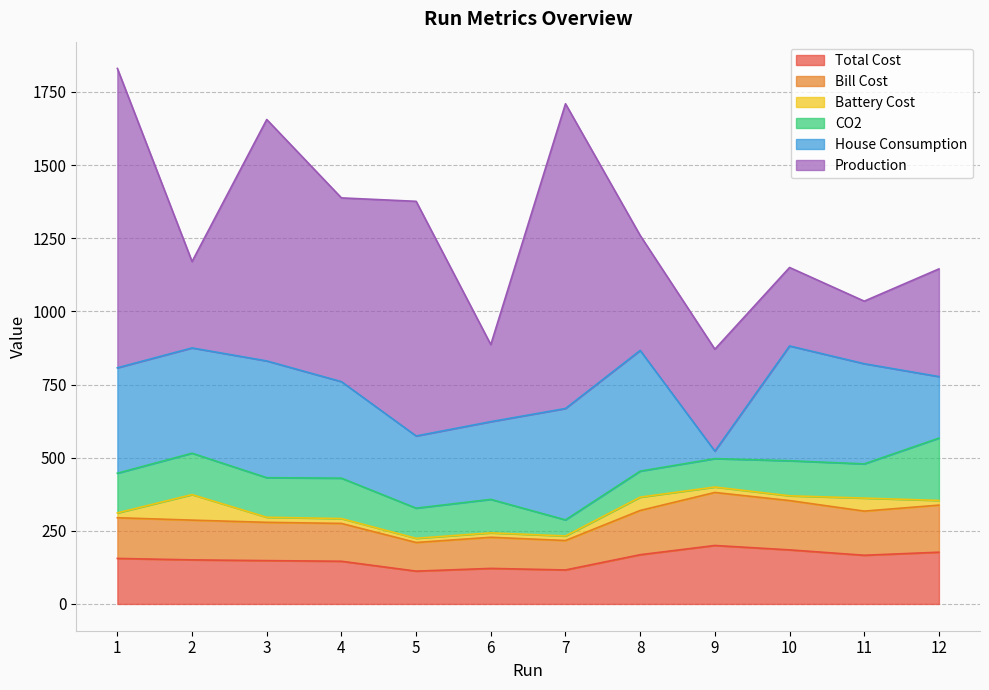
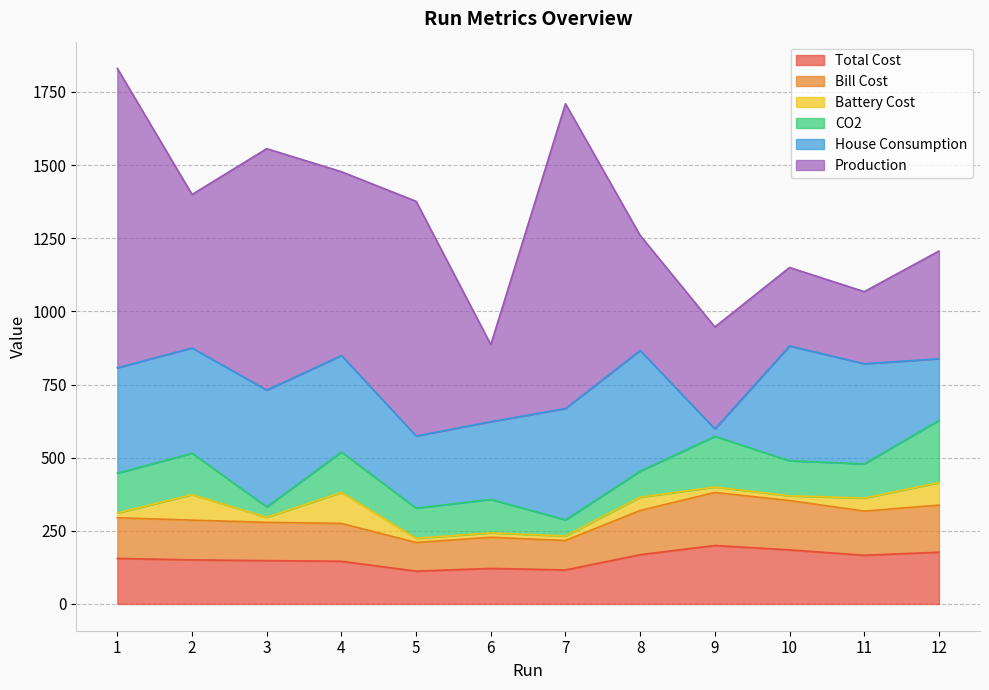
  {
    "Battery Cost": {
      "1": 20,
      "2": 90,
      "3": 20,
-     "4": 20,
+     "4": 110,
      "5": 10,
      "6": 20,
      "7": 20,
      "8": 50,
      "9": 20,
      "10": 20,
      "11": 40,
-     "12": 20
+     "12": 80
    },
    "CO2": {
      "1": 140,
      "2": 140,
-     "3": 140,
+     "3": 40,
      "4": 140,
      "5": 100,
      "6": 110,
      "7": 50,
      "8": 90,
-     "9": 100,
+     "9": 170,
      "10": 120,
      "11": 120,
      "12": 210
    },
    "House Consumption": {
      "1": 360,
      "2": 360,
      "3": 400,
      "4": 330,
      "5": 250,
      "6": 270,
      "7": 380,
      "8": 410,
      "9": 30,
      "10": 390,
      "11": 340,
      "12": 210
    },
    "Production": {
      "1": 1020,
-     "2": 300,
+     "2": 520,
      "3": 830,
      "4": 630,
      "5": 800,
      "6": 260,
      "7": 1040,
      "8": 390,
      "9": 350,
      "10": 270,
-     "11": 210,
+     "11": 250,
      "12": 370
    }
  }
